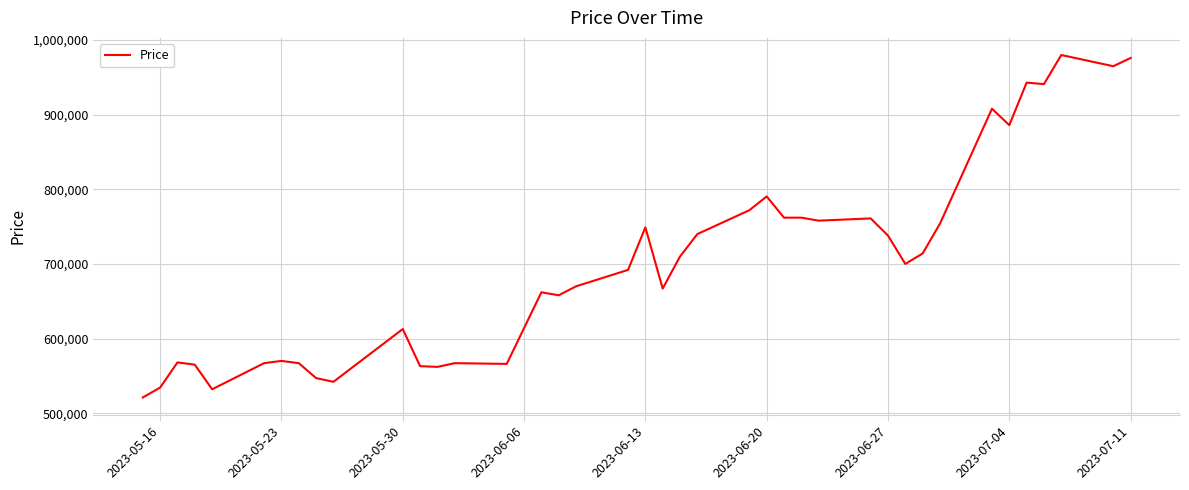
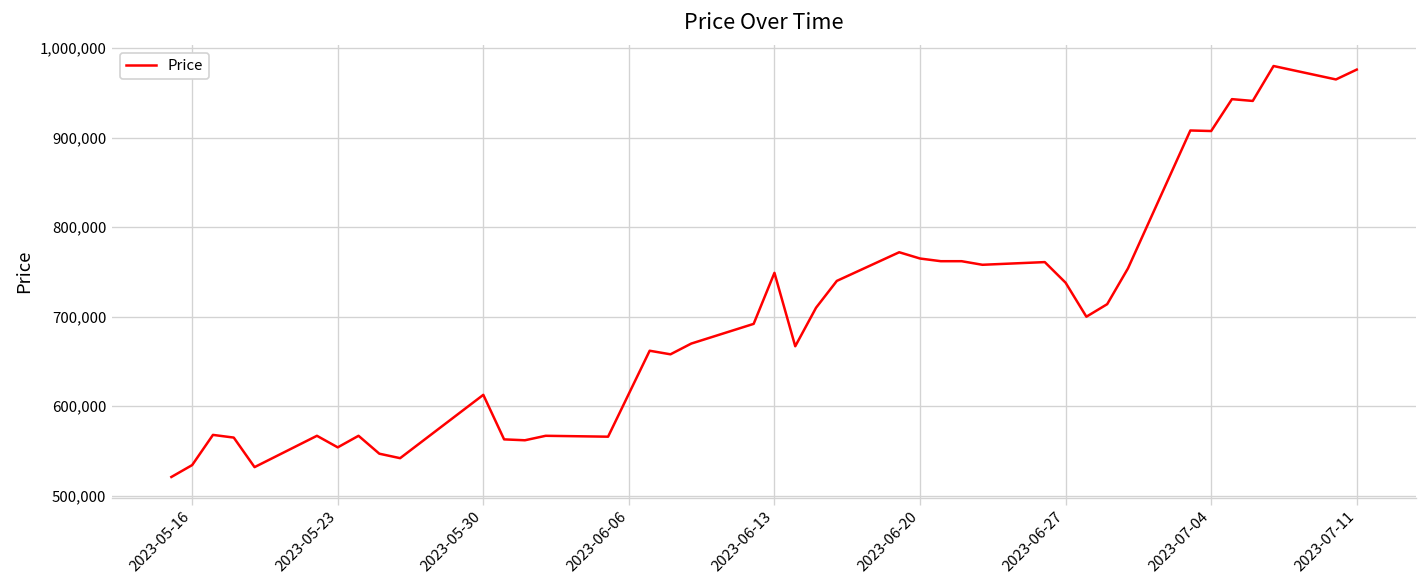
  {
    "2023-05-16": "530,000",
-   "2023-05-23": "570,000",
+   "2023-05-23": "550,000",
    "2023-05-30": "610,000",
    "2023-06-13": "750,000",
-   "2023-06-20": "790,000",
+   "2023-06-20": "770,000",
    "2023-06-27": "740,000",
-   "2023-07-04": "890,000",
+   "2023-07-04": "910,000",
    "2023-07-11": "980,000"
  }
